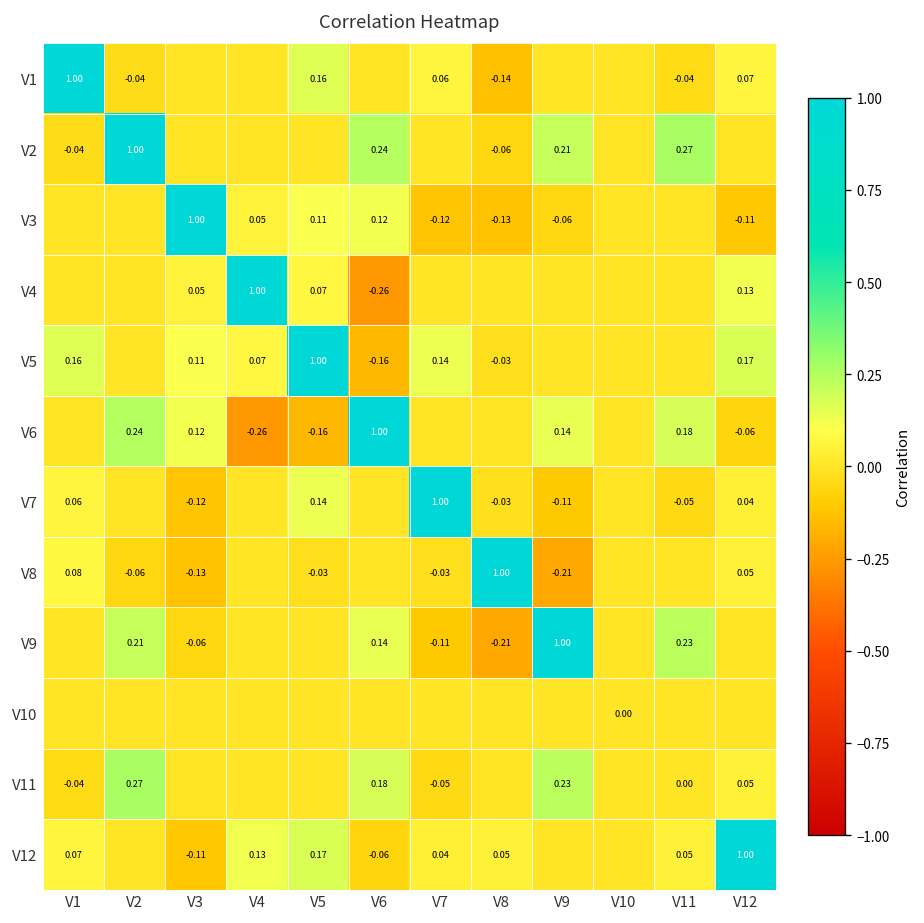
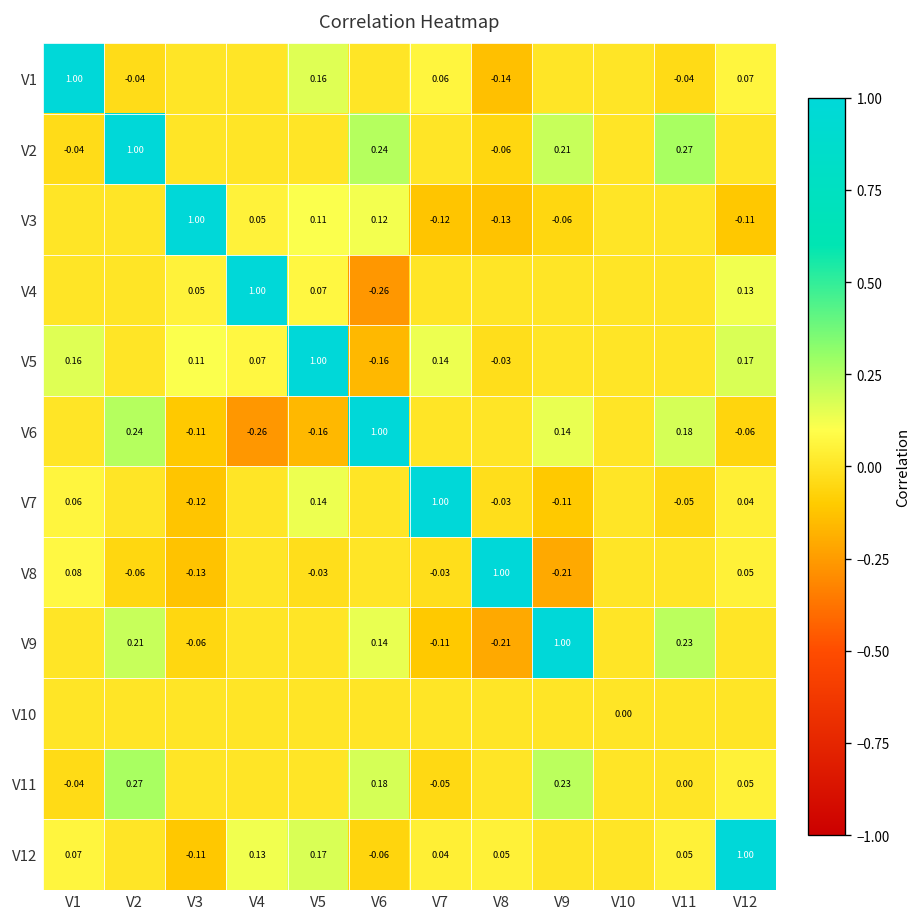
  {
    "V1": {
      "V1": 1.00,
      "V2": -0.04,
      "V5": 0.16,
      "V7": 0.06,
      "V8": -0.14,
      "V11": -0.04,
      "V12": 0.07
    },
    "V2": {
      "V1": -0.04,
      "V2": 1.00,
      "V6": 0.24,
      "V8": -0.06,
      "V9": 0.21,
      "V11": 0.27
    },
    "V3": {
      "V3": 1.00,
      "V4": 0.05,
      "V5": 0.11,
      "V6": 0.12,
      "V7": -0.12,
      "V8": -0.13,
      "V9": -0.06,
      "V12": -0.11
    },
    "V4": {
      "V3": 0.05,
      "V4": 1.00,
      "V5": 0.07,
      "V6": -0.26,
      "V12": 0.13
    },
    "V5": {
      "V1": 0.16,
      "V3": 0.11,
      "V4": 0.07,
      "V5": 1.00,
      "V6": -0.16,
      "V7": 0.14,
      "V8": -0.03,
      "V12": 0.17
    },
    "V6": {
      "V2": 0.24,
-     "V3": 0.12,
+     "V3": -0.11,
      "V4": -0.26,
      "V5": -0.16,
      "V6": 1.00,
      "V9": 0.14,
      "V11": 0.18,
      "V12": -0.06
    },
    "V7": {
      "V1": 0.06,
      "V3": -0.12,
      "V5": 0.14,
      "V7": 1.00,
      "V8": -0.03,
      "V9": -0.11,
      "V11": -0.05,
      "V12": 0.04
    },
    "V8": {
      "V1": 0.08,
      "V2": -0.06,
      "V3": -0.13,
      "V5": -0.03,
      "V7": -0.03,
      "V8": 1.00,
      "V9": -0.21,
      "V12": 0.05
    },
    "V9": {
      "V2": 0.21,
      "V3": -0.06,
      "V6": 0.14,
      "V7": -0.11,
      "V8": -0.21,
      "V9": 1.00,
      "V11": 0.23
    },
    "V10": {
      "V10": 0.00
    },
    "V11": {
      "V1": -0.04,
      "V2": 0.27,
      "V6": 0.18,
      "V7": -0.05,
      "V9": 0.23,
      "V11": 0.00,
      "V12": 0.05
    },
    "V12": {
      "V1": 0.07,
      "V3": -0.11,
      "V4": 0.13,
      "V5": 0.17,
      "V6": -0.06,
      "V7": 0.04,
      "V8": 0.05,
      "V11": 0.05,
      "V12": 1.00
    }
  }
